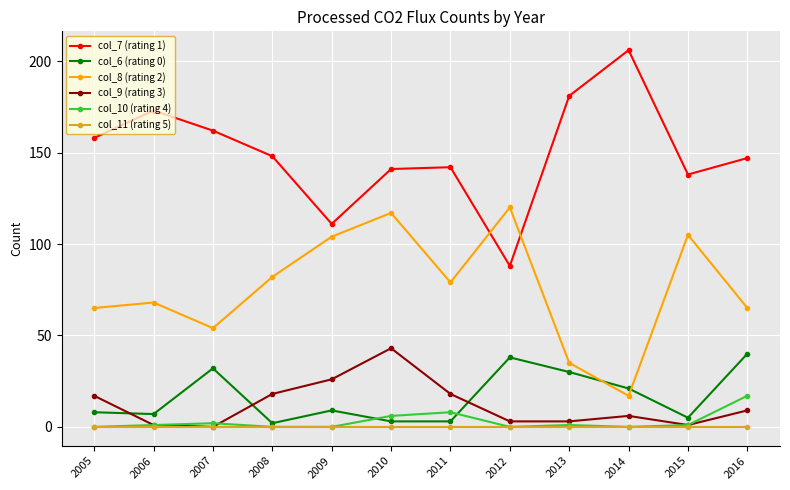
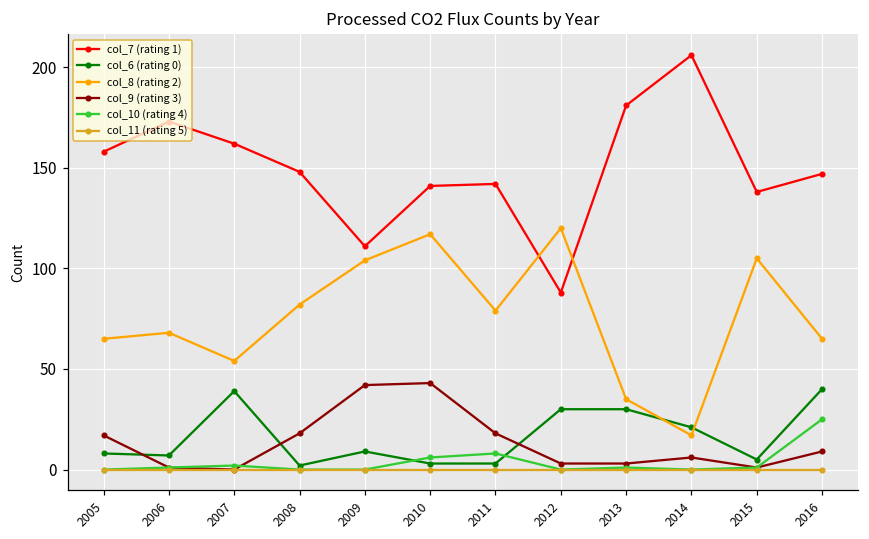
  {
    "col_7 (rating 1)": {
      "2005": 158,
      "2007": 162,
      "2008": 148,
      "2009": 111,
      "2010": 141,
      "2011": 142,
      "2012": 88,
      "2013": 181,
      "2014": 206,
      "2015": 138,
      "2016": 147
    },
    "col_6 (rating 0)": {
      "2005": 8,
      "2006": 7,
-     "2007": 32,
+     "2007": 39,
      "2008": 2,
      "2009": 9,
      "2010": 3,
      "2011": 3,
-     "2012": 38,
+     "2012": 30,
      "2013": 30,
      "2014": 21,
      "2015": 5,
      "2016": 40
    },
    "col_9 (rating 3)": {
      "2005": 17,
      "2008": 18,
-     "2009": 26,
+     "2009": 42,
      "2010": 43,
      "2011": 18,
      "2012": 3,
      "2013": 3,
      "2014": 6,
      "2016": 9
    },
    "col_10 (rating 4)": {
      "2007": 2,
      "2010": 6,
      "2011": 8,
-     "2016": 17
+     "2016": 25
    }
  }
